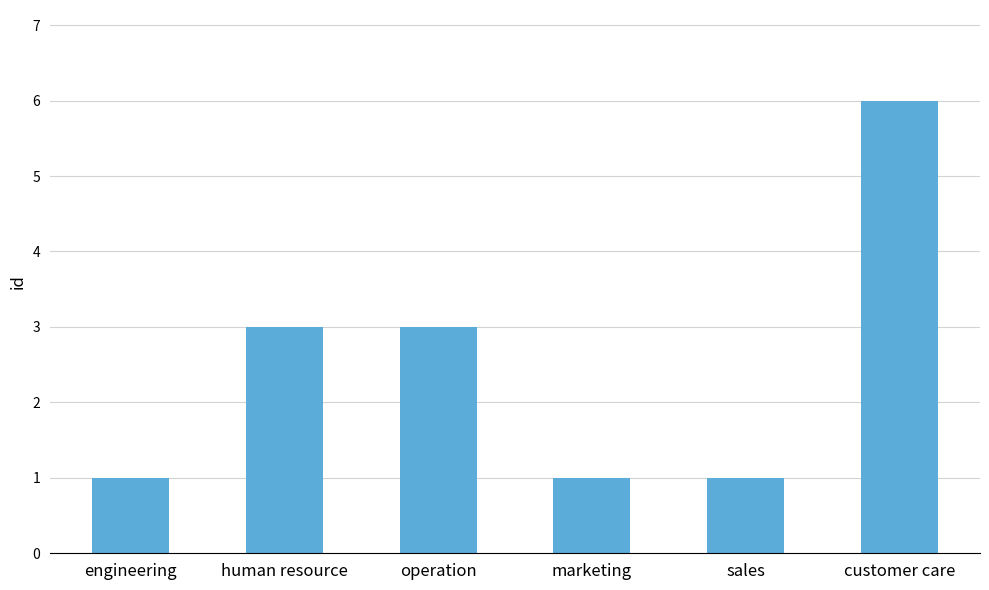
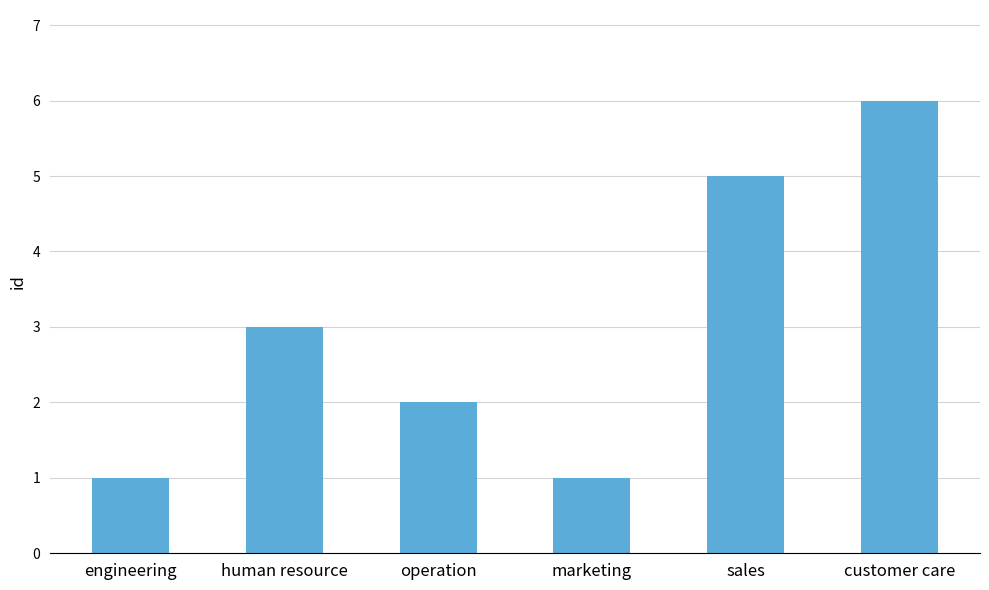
  {
    "engineering": 1,
    "human resource": 3,
-   "operation": 3,
+   "operation": 2,
    "marketing": 1,
-   "sales": 1,
+   "sales": 5,
    "customer care": 6
  }
